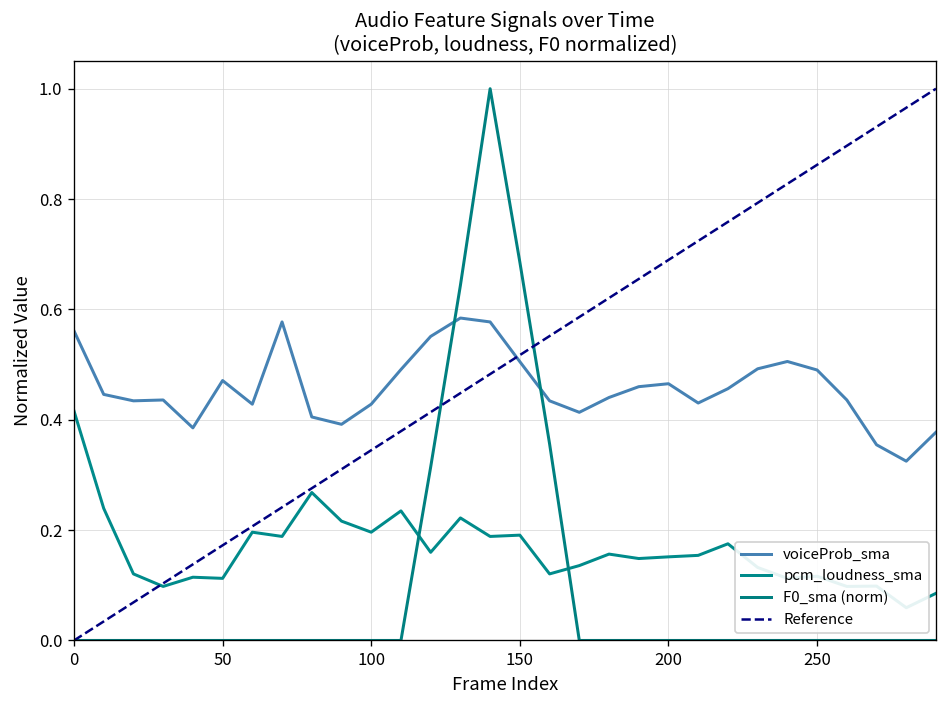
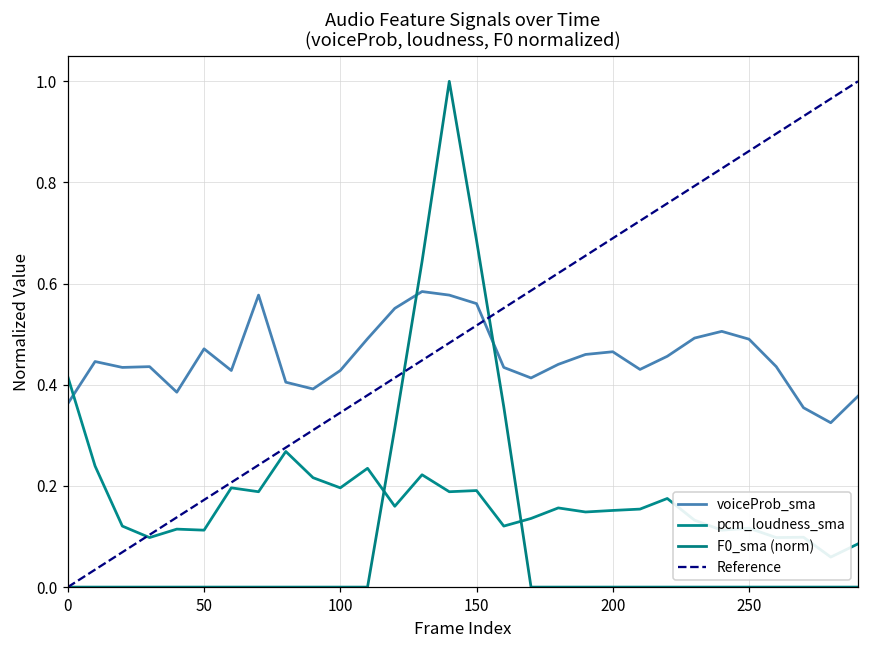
  {
    "voiceProb_sma": {
-     "0": 0.56,
+     "0": 0.36,
      "50": 0.47,
      "100": 0.43,
-     "150": 0.51,
+     "150": 0.56,
      "200": 0.47,
      "250": 0.49
    }
  }
